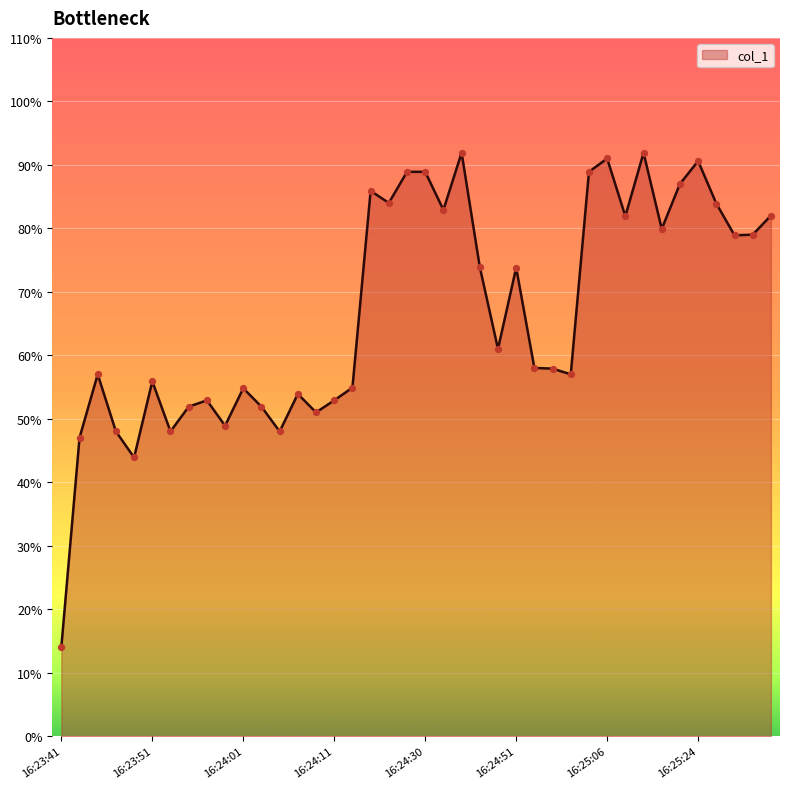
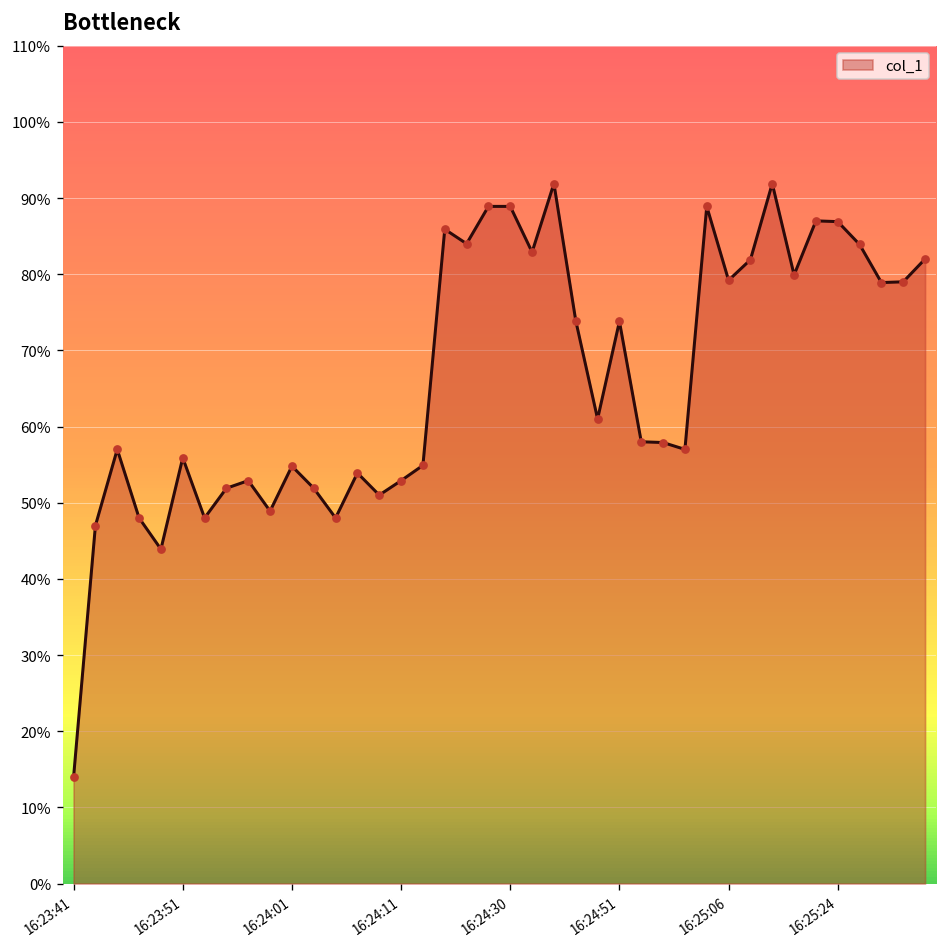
  {
    "16:23:41": "14%",
    "16:23:51": "56%",
    "16:24:01": "55%",
    "16:24:11": "53%",
    "16:24:30": "89%",
    "16:24:51": "74%",
-   "16:25:06": "91%",
-   "16:25:24": "91%"
+   "16:25:06": "79%",
+   "16:25:24": "87%"
  }
